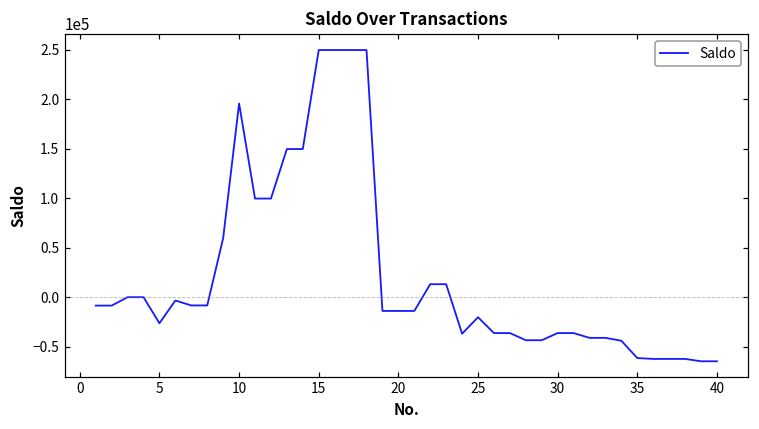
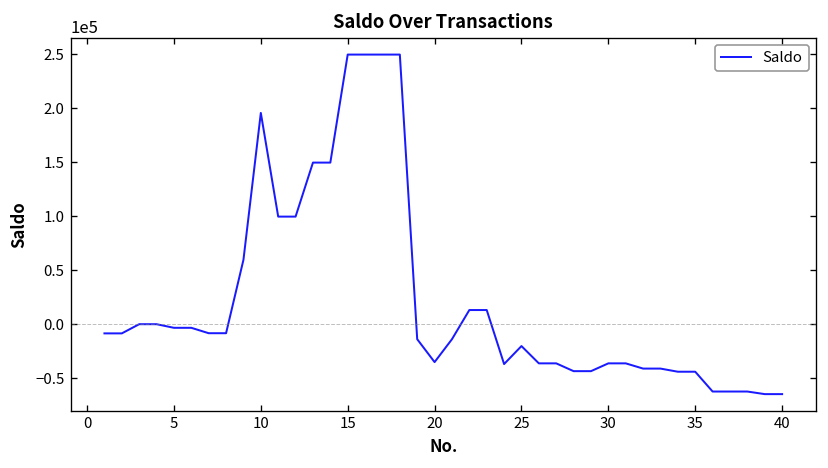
  {
-   "5": -30000,
+   "5": 0,
    "10": 200000,
    "15": 250000,
-   "20": -10000,
+   "20": -30000,
    "25": -20000,
    "30": -40000,
-   "35": -60000,
+   "35": -40000,
    "40": -60000
  }
